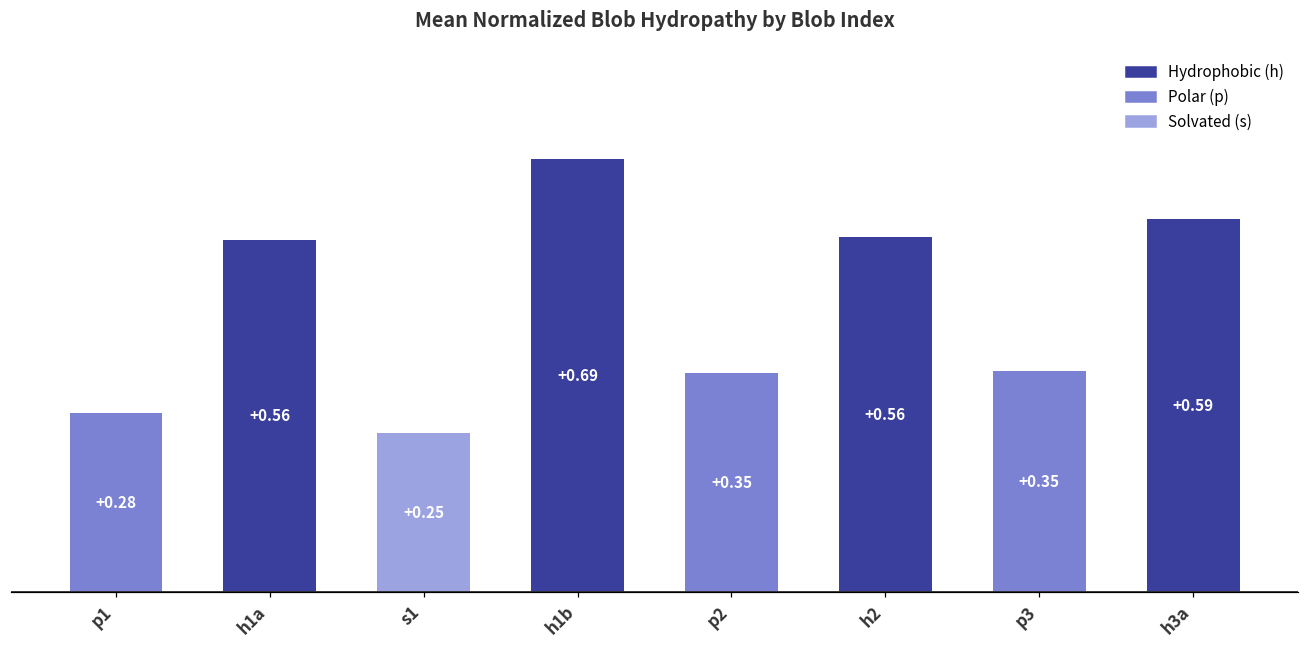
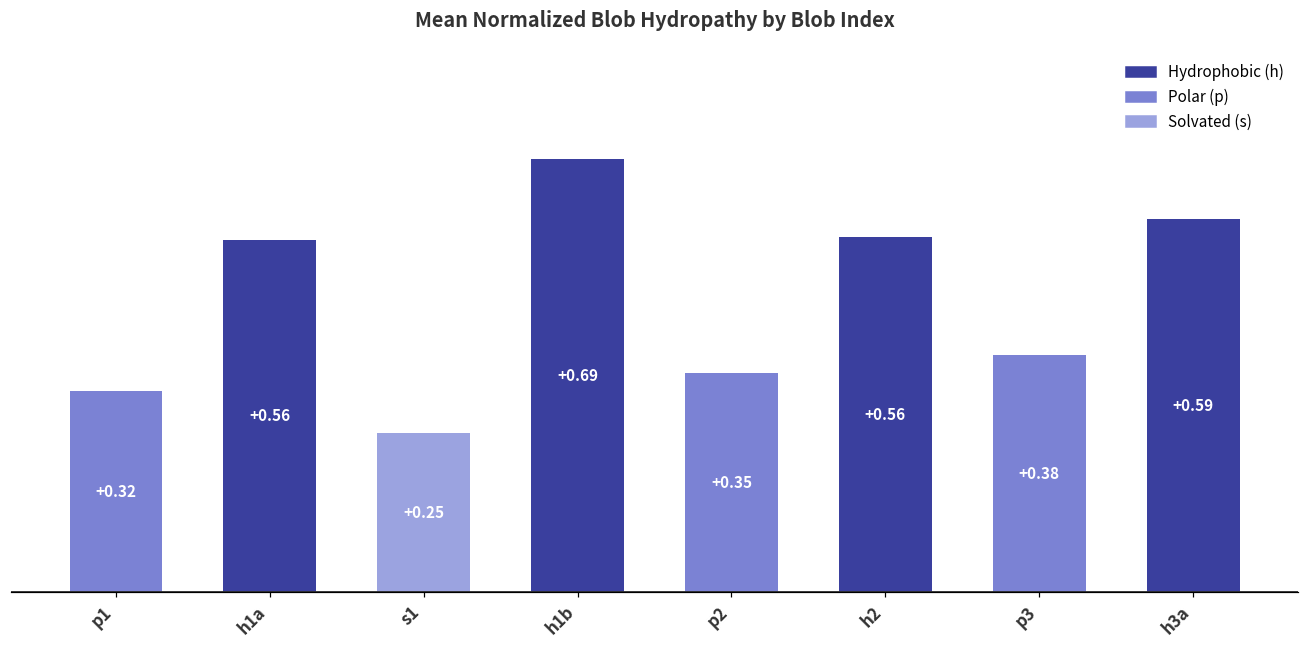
  {
-   "p1": "+0.28",
+   "p1": "+0.32",
    "h1a": "+0.56",
    "s1": "+0.25",
    "h1b": "+0.69",
    "p2": "+0.35",
    "h2": "+0.56",
-   "p3": "+0.35",
+   "p3": "+0.38",
    "h3a": "+0.59"
  }
